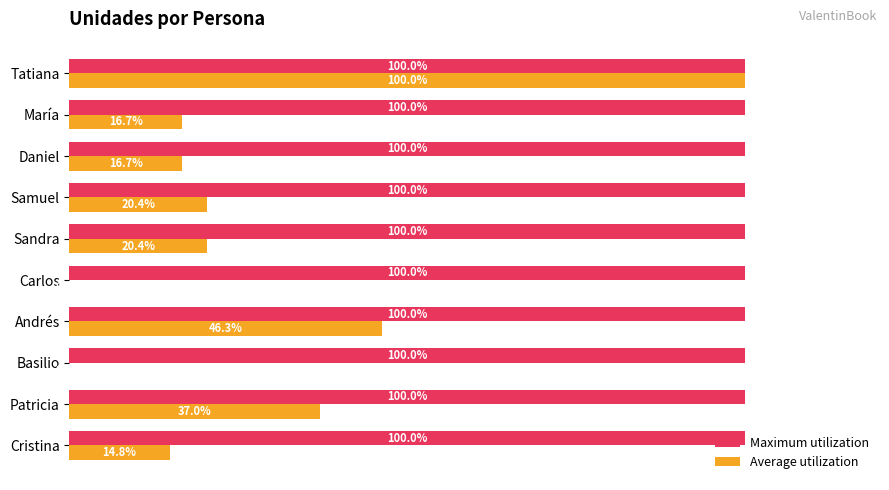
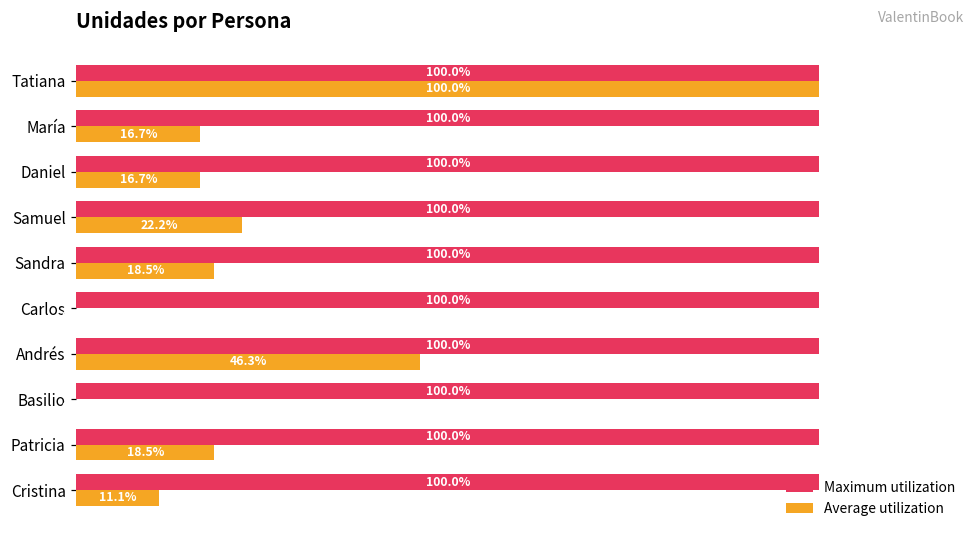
  {
    "Maximum utilization": {
      "Tatiana": "100.0%",
      "María": "100.0%",
      "Daniel": "100.0%",
      "Samuel": "100.0%",
      "Sandra": "100.0%",
      "Carlos": "100.0%",
      "Andrés": "100.0%",
      "Basilio": "100.0%",
      "Patricia": "100.0%",
      "Cristina": "100.0%"
    },
    "Average utilization": {
      "Tatiana": "100.0%",
      "María": "16.7%",
      "Daniel": "16.7%",
-     "Samuel": "20.4%",
-     "Sandra": "20.4%",
+     "Samuel": "22.2%",
+     "Sandra": "18.5%",
      "Andrés": "46.3%",
-     "Patricia": "37.0%",
-     "Cristina": "14.8%"
+     "Patricia": "18.5%",
+     "Cristina": "11.1%"
    }
  }
